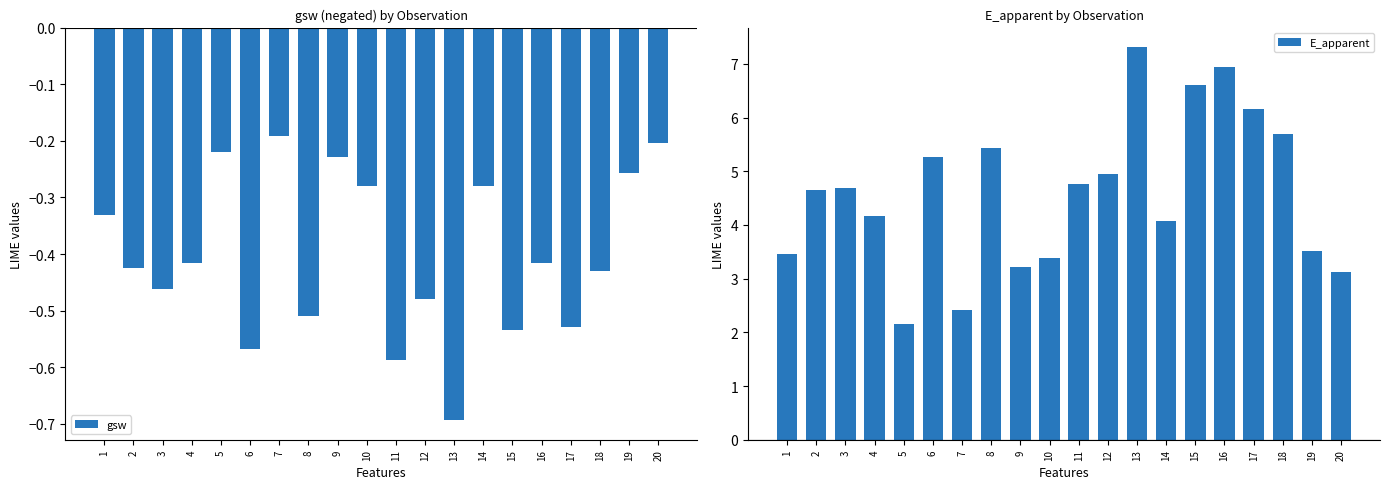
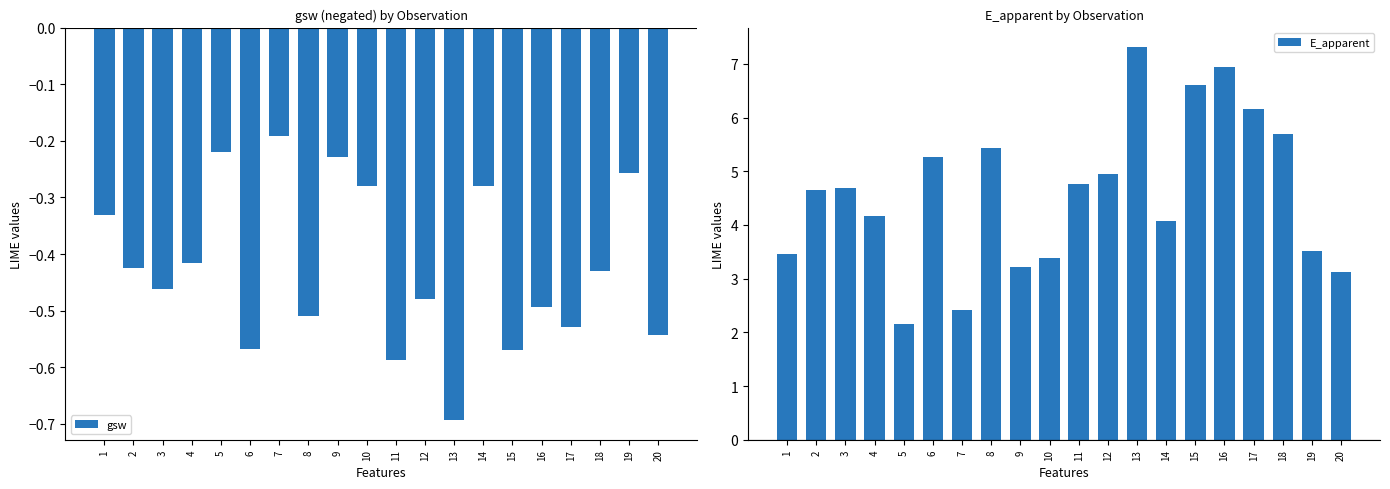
  {
    "gsw (negated) by Observation": {
      "1": -0.33,
      "2": -0.42,
      "3": -0.46,
      "4": -0.41,
      "5": -0.22,
      "6": -0.57,
      "7": -0.19,
      "8": -0.51,
      "9": -0.23,
      "10": -0.28,
      "11": -0.59,
      "12": -0.48,
      "13": -0.69,
      "14": -0.28,
-     "15": -0.53,
-     "16": -0.42,
+     "15": -0.57,
+     "16": -0.49,
      "17": -0.53,
      "18": -0.43,
      "19": -0.26,
-     "20": -0.20
+     "20": -0.54
    },
    "E_apparent by Observation": {
      "1": 3.5,
      "2": 4.7,
      "3": 4.7,
      "4": 4.2,
      "5": 2.2,
      "6": 5.3,
      "7": 2.4,
      "8": 5.4,
      "9": 3.2,
      "10": 3.4,
      "11": 4.8,
      "12": 4.9,
      "13": 7.3,
      "14": 4.1,
      "15": 6.6,
      "16": 6.9,
      "17": 6.2,
      "18": 5.7,
      "19": 3.5,
      "20": 3.1
    }
  }
